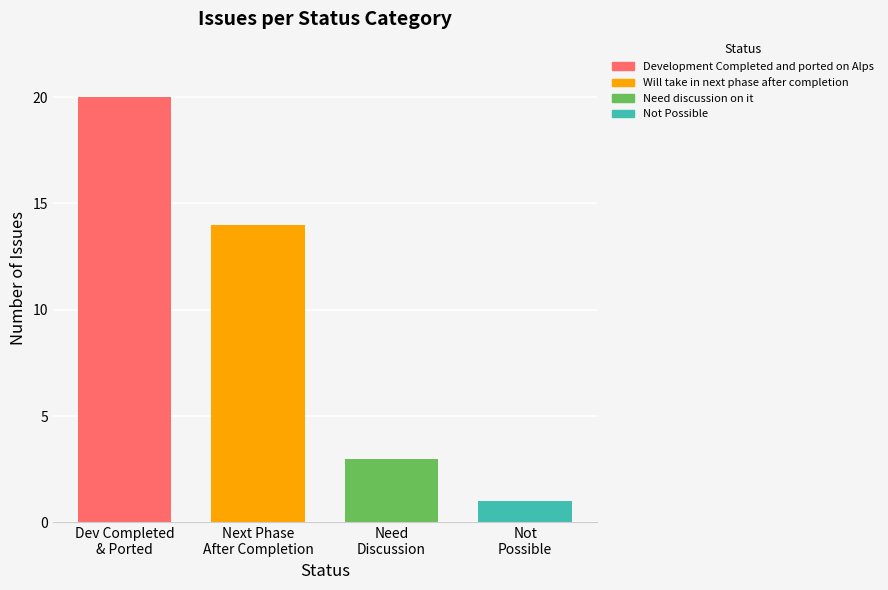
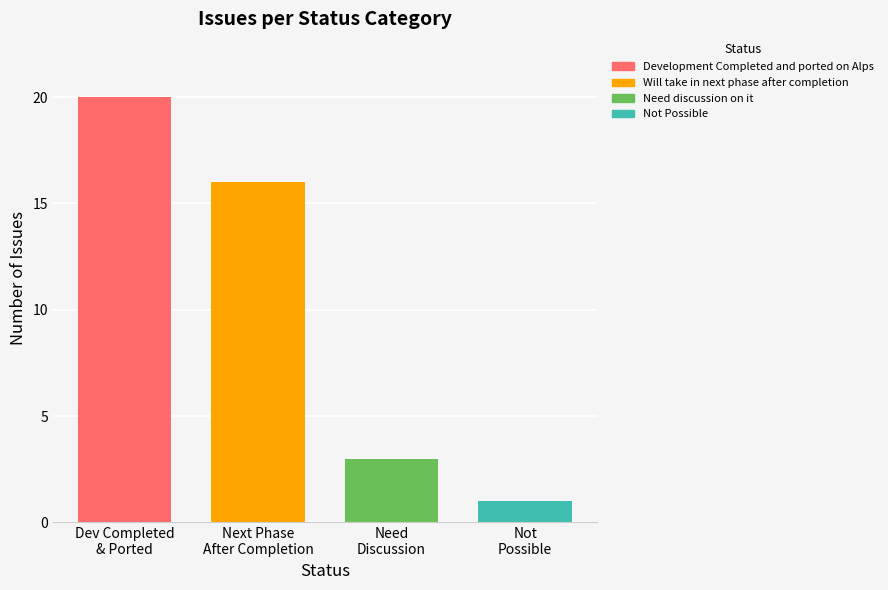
  {
    "Dev Completed & Ported": 20,
-   "Next Phase After Completion": 14,
+   "Next Phase After Completion": 16,
    "Need Discussion": 3,
    "Not Possible": 1
  }
